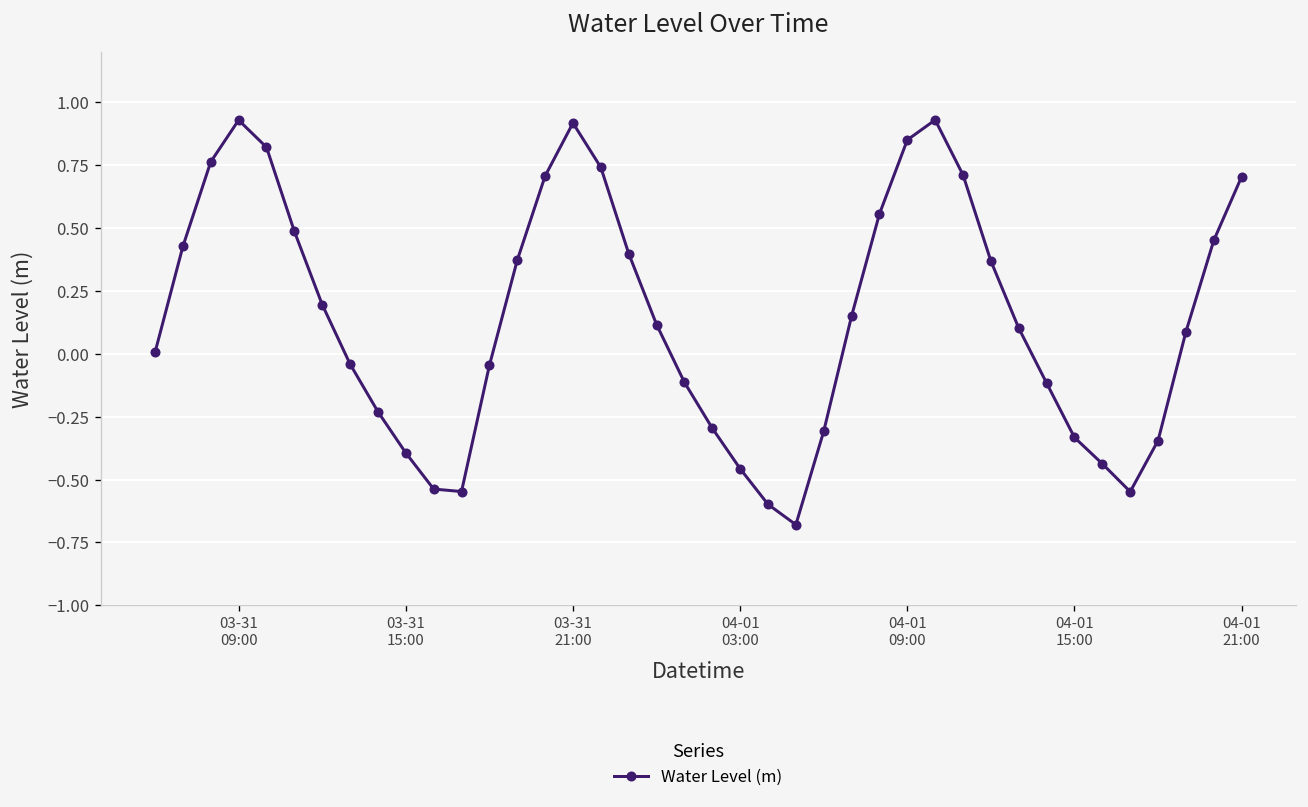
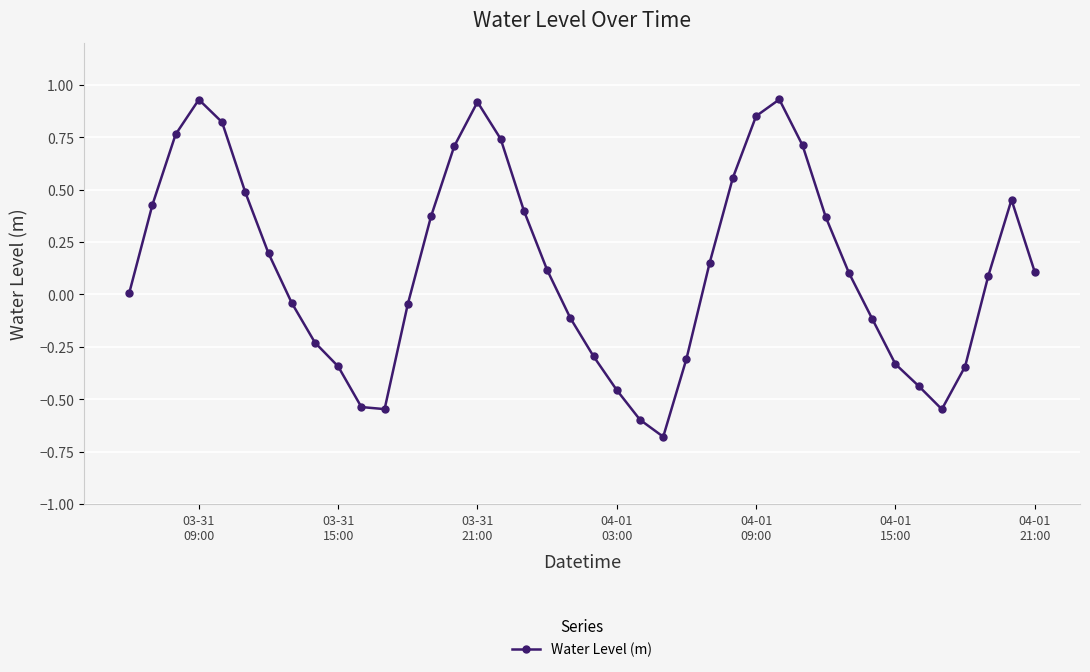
  {
    "03-31 09:00": 0.93,
-   "03-31 15:00": -0.39,
+   "03-31 15:00": -0.34,
    "03-31 21:00": 0.92,
    "04-01 03:00": -0.46,
    "04-01 09:00": 0.85,
    "04-01 15:00": -0.33,
-   "04-01 21:00": 0.70
+   "04-01 21:00": 0.11
  }
